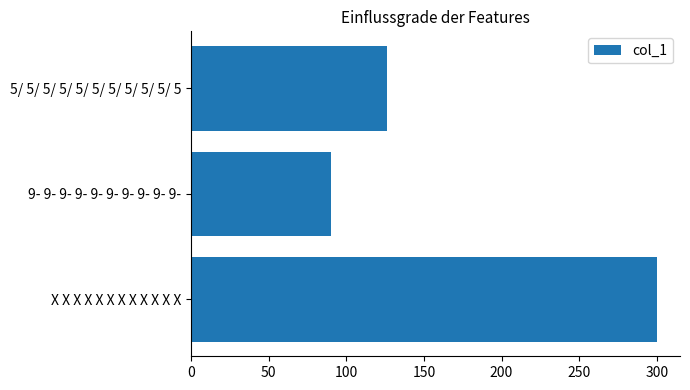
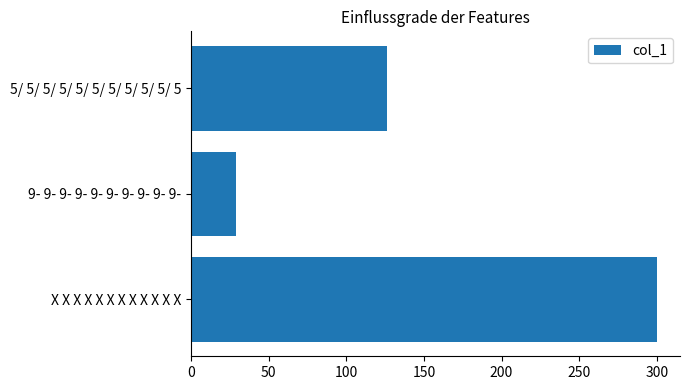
  {
    "5/ 5/ 5/ 5/ 5/ 5/ 5/ 5/ 5/ 5/ 5": 126,
-   "9- 9- 9- 9- 9- 9- 9- 9- 9- 9-": 90,
+   "9- 9- 9- 9- 9- 9- 9- 9- 9- 9-": 29,
    "X X X X X X X X X X X X": 300
  }
